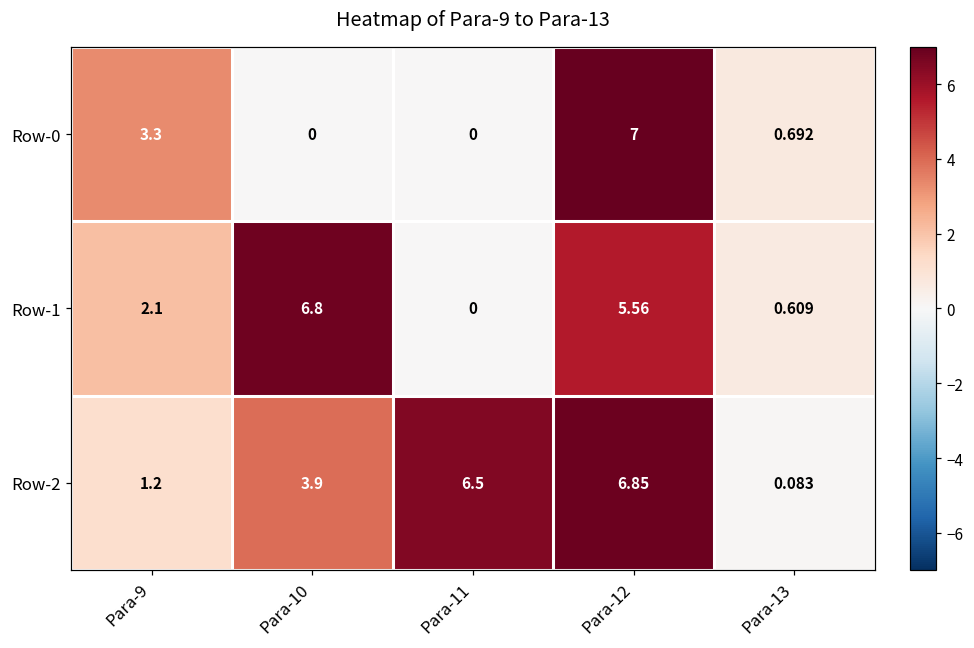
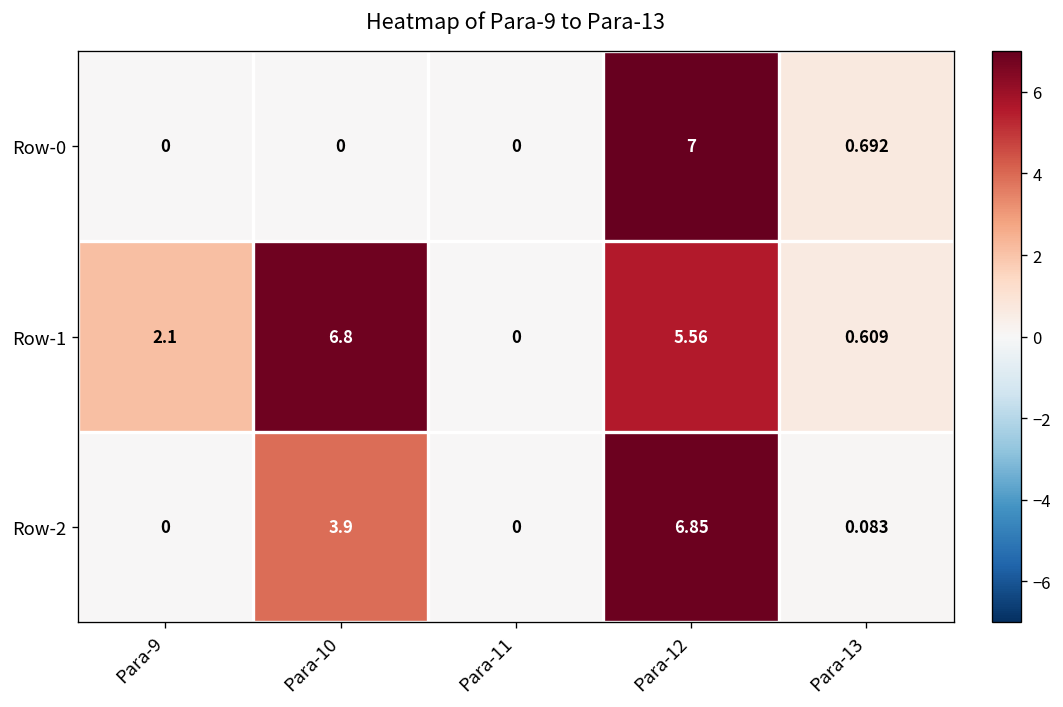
  {
    "Row-0": {
-     "Para-9": 3.3,
+     "Para-9": 0,
      "Para-10": 0,
      "Para-11": 0,
      "Para-12": 7,
      "Para-13": 0.692
    },
    "Row-1": {
      "Para-9": 2.1,
      "Para-10": 6.8,
      "Para-11": 0,
      "Para-12": 5.56,
      "Para-13": 0.609
    },
    "Row-2": {
-     "Para-9": 1.2,
+     "Para-9": 0,
      "Para-10": 3.9,
-     "Para-11": 6.5,
+     "Para-11": 0,
      "Para-12": 6.85,
      "Para-13": 0.083
    }
  }
